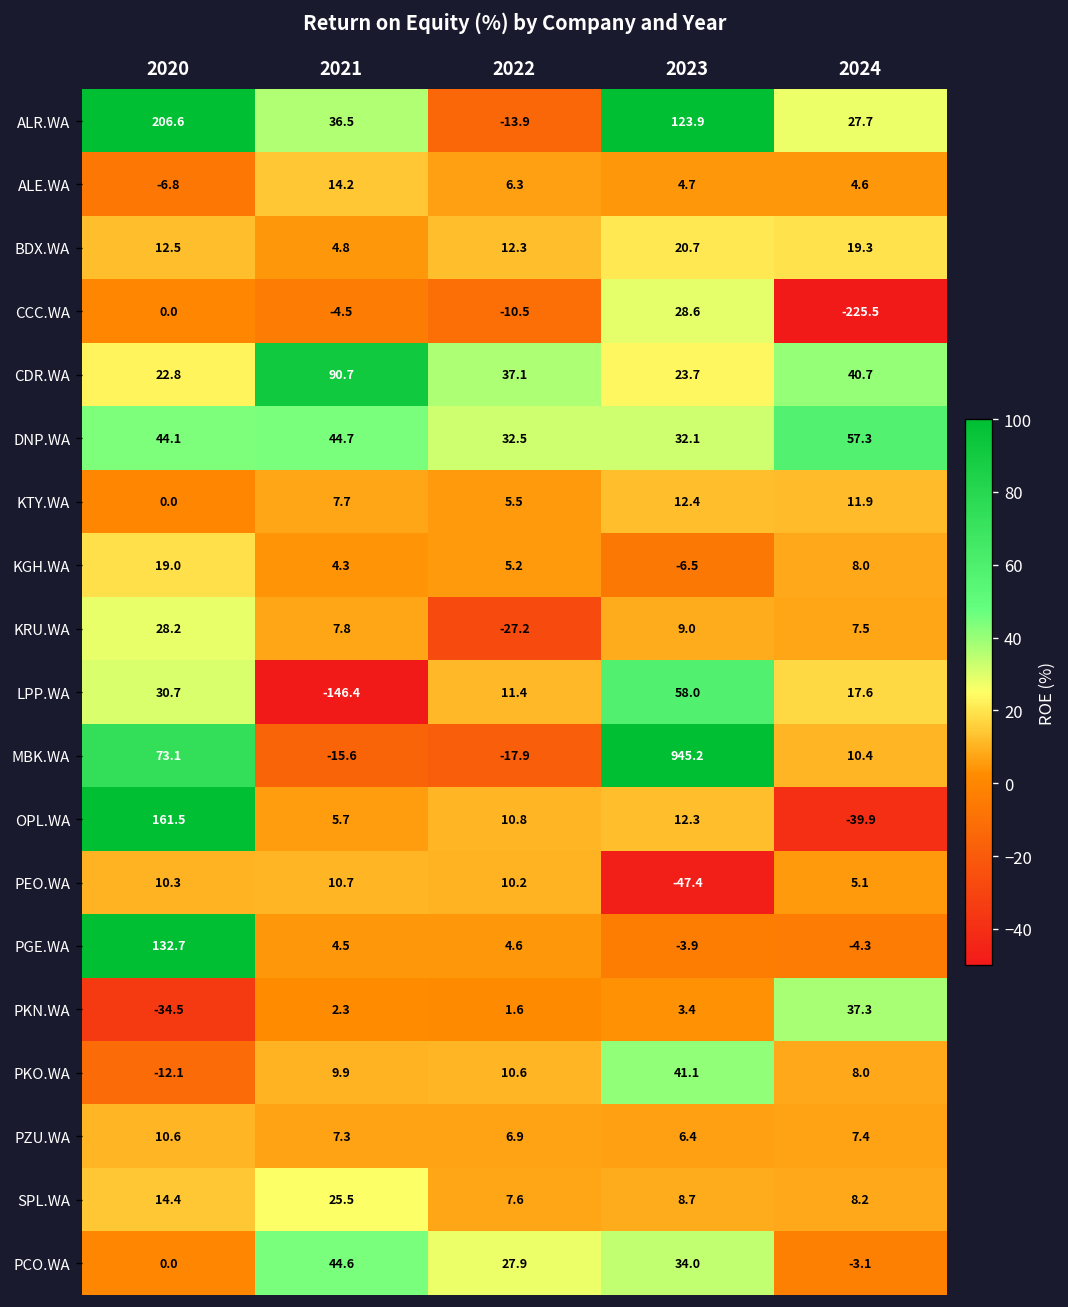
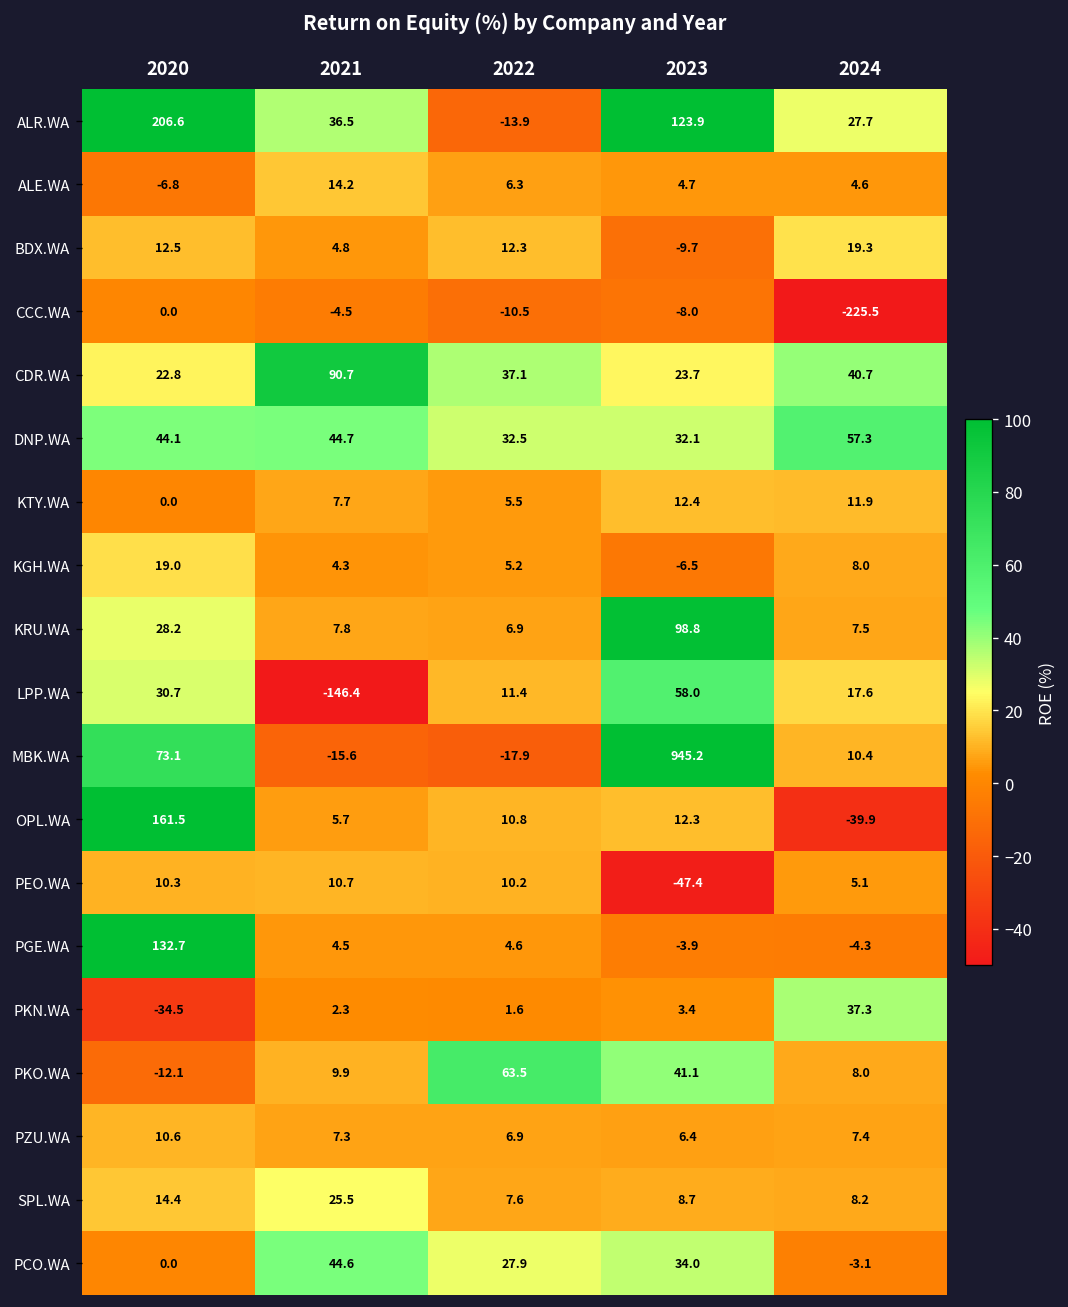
  {
    "ALR.WA": {
      "2020": 206.6,
      "2021": 36.5,
      "2022": -13.9,
      "2023": 123.9,
      "2024": 27.7
    },
    "ALE.WA": {
      "2020": -6.8,
      "2021": 14.2,
      "2022": 6.3,
      "2023": 4.7,
      "2024": 4.6
    },
    "BDX.WA": {
      "2020": 12.5,
      "2021": 4.8,
      "2022": 12.3,
-     "2023": 20.7,
+     "2023": -9.7,
      "2024": 19.3
    },
    "CCC.WA": {
      "2020": 0.0,
      "2021": -4.5,
      "2022": -10.5,
-     "2023": 28.6,
+     "2023": -8.0,
      "2024": -225.5
    },
    "CDR.WA": {
      "2020": 22.8,
      "2021": 90.7,
      "2022": 37.1,
      "2023": 23.7,
      "2024": 40.7
    },
    "DNP.WA": {
      "2020": 44.1,
      "2021": 44.7,
      "2022": 32.5,
      "2023": 32.1,
      "2024": 57.3
    },
    "KTY.WA": {
      "2020": 0.0,
      "2021": 7.7,
      "2022": 5.5,
      "2023": 12.4,
      "2024": 11.9
    },
    "KGH.WA": {
      "2020": 19.0,
      "2021": 4.3,
      "2022": 5.2,
      "2023": -6.5,
      "2024": 8.0
    },
    "KRU.WA": {
      "2020": 28.2,
      "2021": 7.8,
-     "2022": -27.2,
-     "2023": 9.0,
+     "2022": 6.9,
+     "2023": 98.8,
      "2024": 7.5
    },
    "LPP.WA": {
      "2020": 30.7,
      "2021": -146.4,
      "2022": 11.4,
      "2023": 58.0,
      "2024": 17.6
    },
    "MBK.WA": {
      "2020": 73.1,
      "2021": -15.6,
      "2022": -17.9,
      "2023": 945.2,
      "2024": 10.4
    },
    "OPL.WA": {
      "2020": 161.5,
      "2021": 5.7,
      "2022": 10.8,
      "2023": 12.3,
      "2024": -39.9
    },
    "PEO.WA": {
      "2020": 10.3,
      "2021": 10.7,
      "2022": 10.2,
      "2023": -47.4,
      "2024": 5.1
    },
    "PGE.WA": {
      "2020": 132.7,
      "2021": 4.5,
      "2022": 4.6,
      "2023": -3.9,
      "2024": -4.3
    },
    "PKN.WA": {
      "2020": -34.5,
      "2021": 2.3,
      "2022": 1.6,
      "2023": 3.4,
      "2024": 37.3
    },
    "PKO.WA": {
      "2020": -12.1,
      "2021": 9.9,
-     "2022": 10.6,
+     "2022": 63.5,
      "2023": 41.1,
      "2024": 8.0
    },
    "PZU.WA": {
      "2020": 10.6,
      "2021": 7.3,
      "2022": 6.9,
      "2023": 6.4,
      "2024": 7.4
    },
    "SPL.WA": {
      "2020": 14.4,
      "2021": 25.5,
      "2022": 7.6,
      "2023": 8.7,
      "2024": 8.2
    },
    "PCO.WA": {
      "2020": 0.0,
      "2021": 44.6,
      "2022": 27.9,
      "2023": 34.0,
      "2024": -3.1
    }
  }
